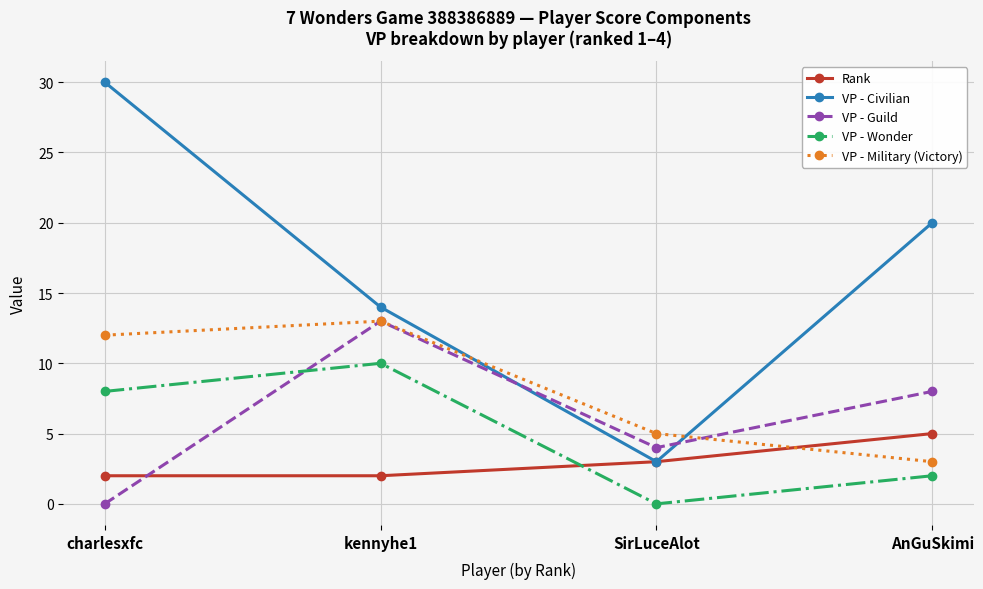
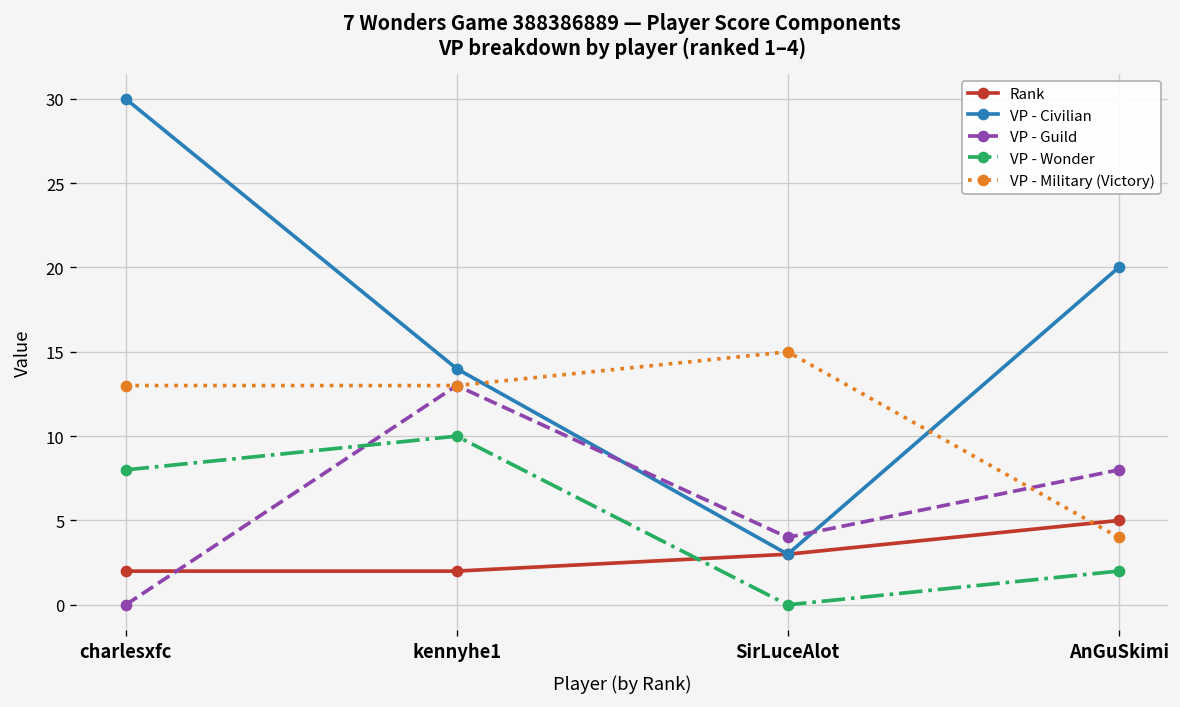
  {
    "Rank": {
      "charlesxfc": 2,
      "kennyhe1": 2,
      "AnGuSkimi": 5
    },
    "VP - Civilian": {
      "charlesxfc": 30,
      "kennyhe1": 14,
      "AnGuSkimi": 20
    },
    "VP - Guild": {
      "charlesxfc": 0,
      "SirLuceAlot": 4,
      "AnGuSkimi": 8
    },
    "VP - Wonder": {
      "charlesxfc": 8,
      "kennyhe1": 10,
      "SirLuceAlot": 0,
      "AnGuSkimi": 2
    },
    "VP - Military (Victory)": {
-     "charlesxfc": 12,
-     "SirLuceAlot": 5,
-     "AnGuSkimi": 3
+     "charlesxfc": 13,
+     "SirLuceAlot": 15,
+     "AnGuSkimi": 4
    }
  }
